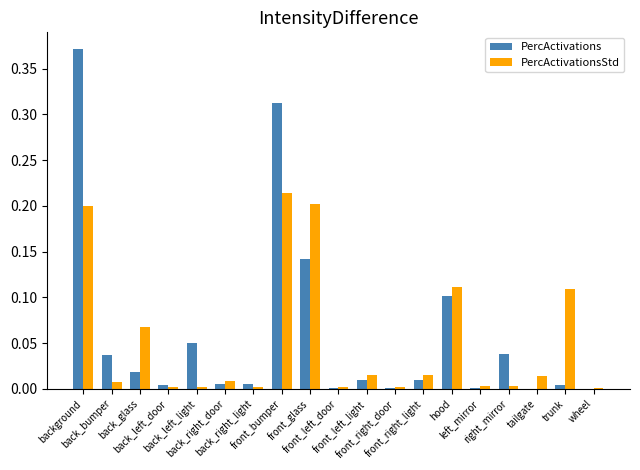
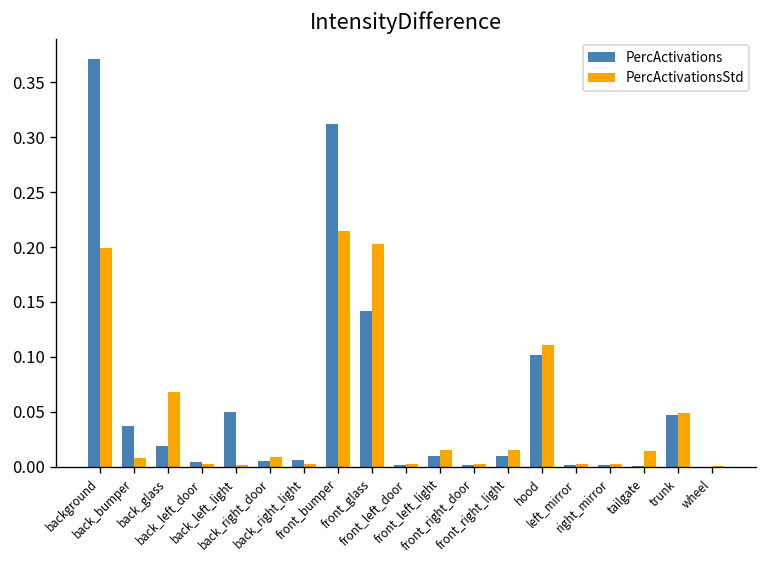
  {
    "PercActivations": {
      "background": 0.37,
      "back_bumper": 0.04,
      "back_glass": 0.02,
      "back_left_door": 0.00,
      "back_left_light": 0.05,
      "back_right_door": 0.01,
      "back_right_light": 0.01,
      "front_bumper": 0.31,
      "front_glass": 0.14,
      "front_left_light": 0.01,
      "front_right_light": 0.01,
      "hood": 0.10,
-     "right_mirror": 0.04,
-     "trunk": 0.00
+     "right_mirror": 0.00,
+     "trunk": 0.05
    },
    "PercActivationsStd": {
      "background": 0.20,
      "back_bumper": 0.01,
      "back_glass": 0.07,
      "back_right_door": 0.01,
      "front_bumper": 0.21,
      "front_glass": 0.20,
      "front_left_light": 0.02,
      "front_right_light": 0.02,
      "hood": 0.11,
      "tailgate": 0.01,
-     "trunk": 0.11
+     "trunk": 0.05
    }
  }
